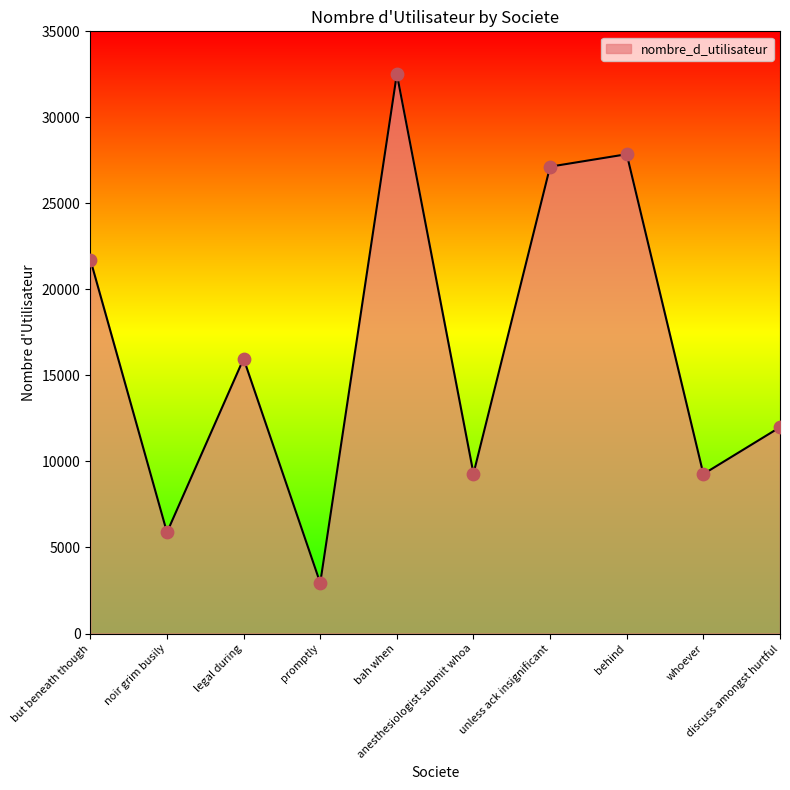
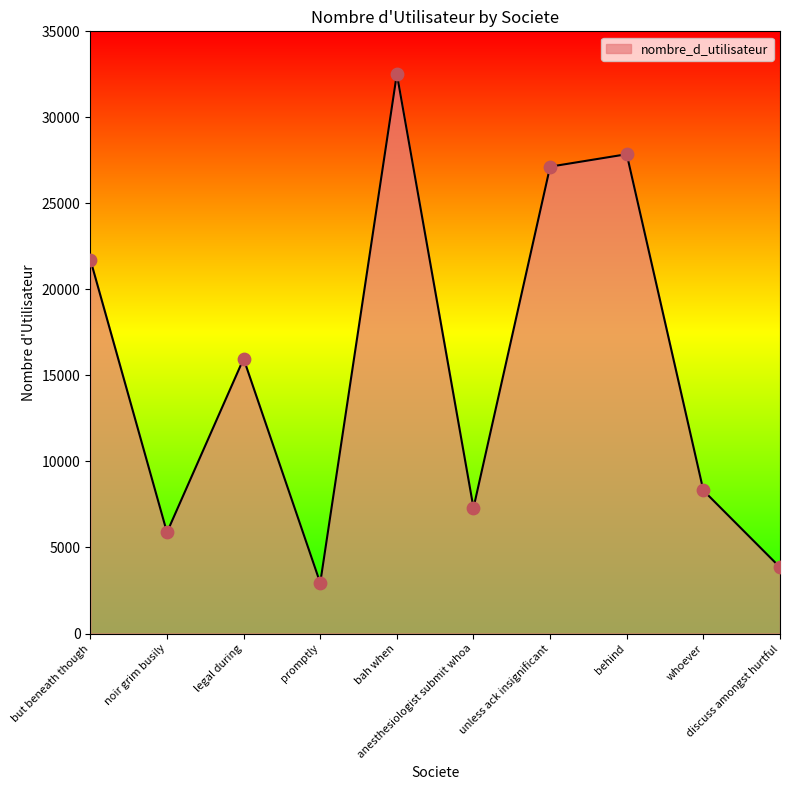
  {
    "but beneath though": 21700,
    "noir grim busily": 5900,
    "legal during": 16000,
    "promptly": 2900,
    "bah when": 32500,
-   "anesthesiologist submit whoa": 9300,
+   "anesthesiologist submit whoa": 7300,
    "unless ack insignificant": 27100,
    "behind": 27900,
-   "whoever": 9300,
-   "discuss amongst hurtful": 12000
+   "whoever": 8300,
+   "discuss amongst hurtful": 3800
  }
